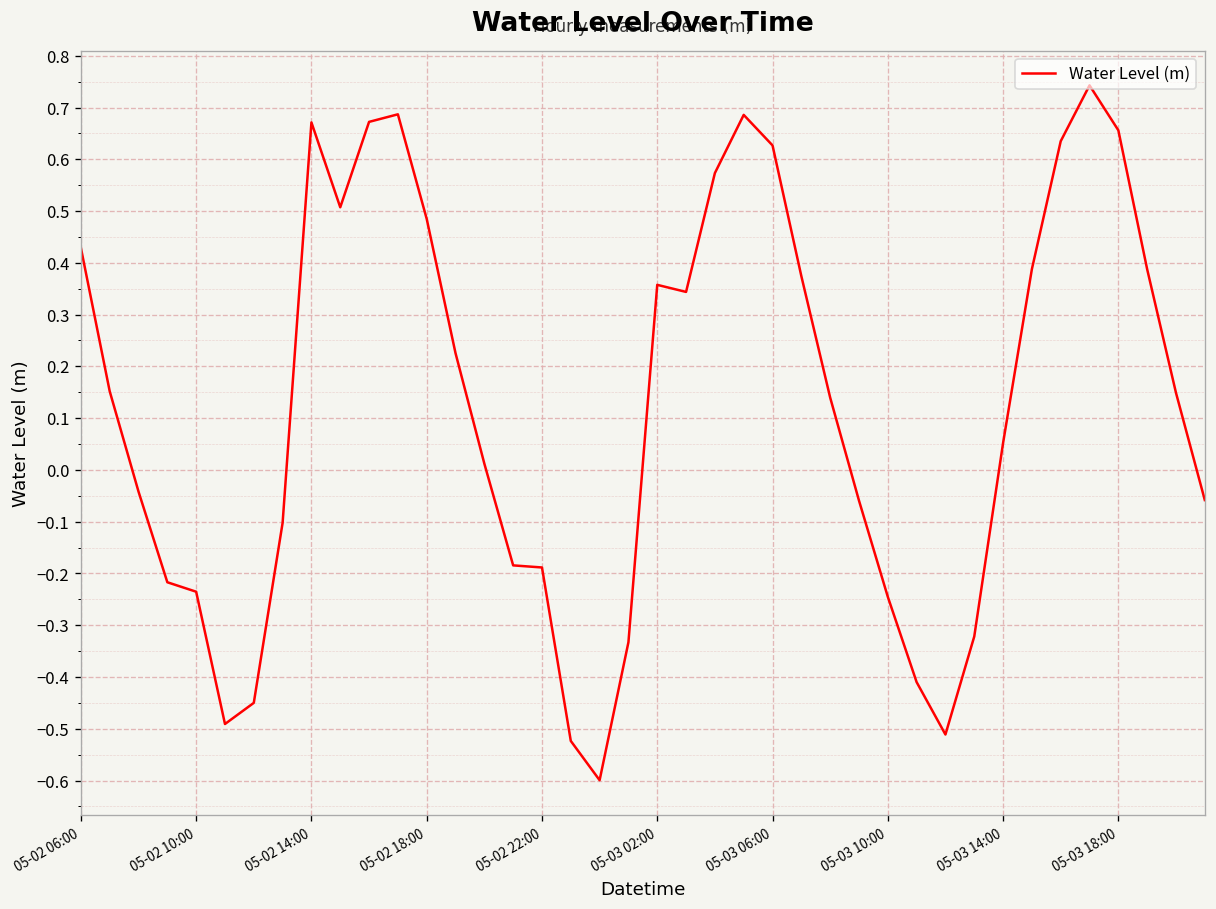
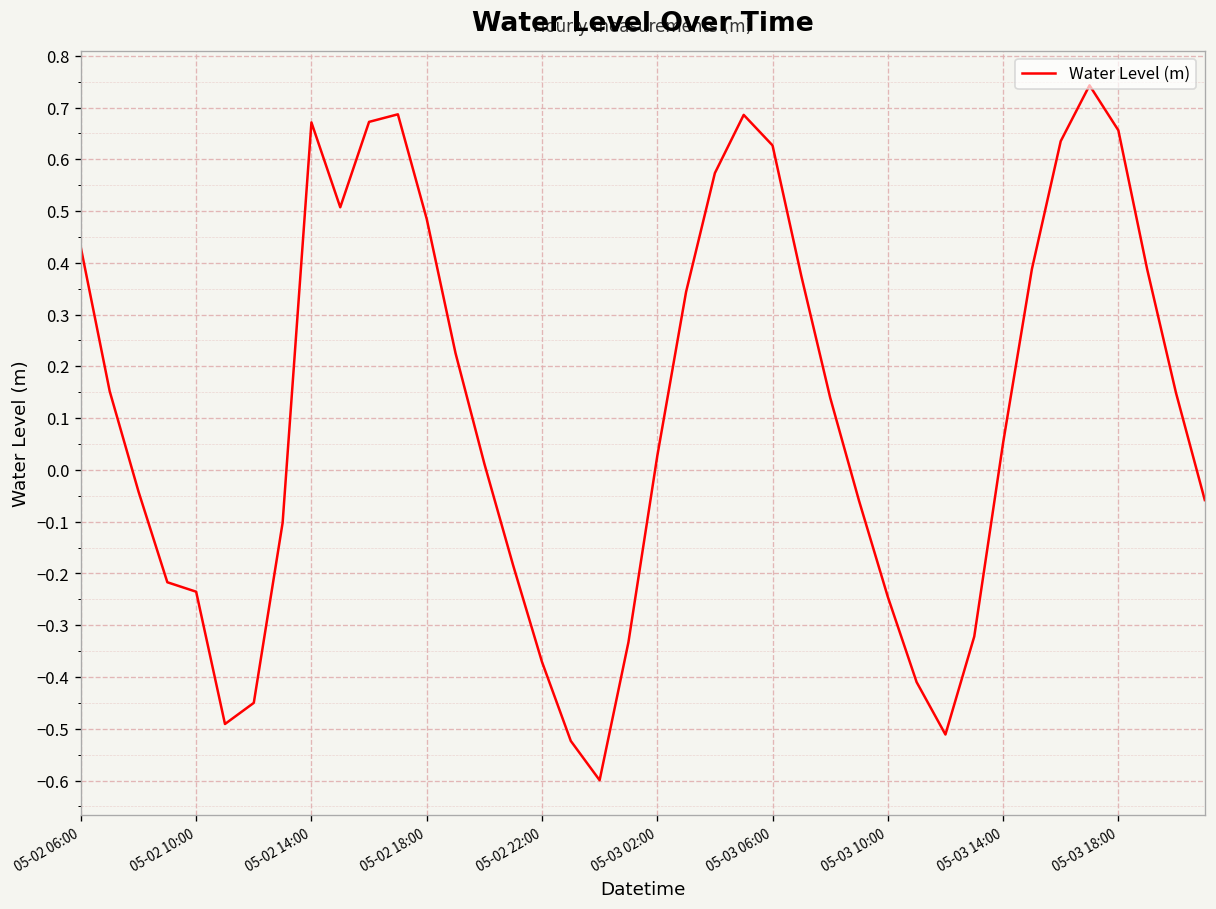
  {
    "05-02 06:00": 0.43,
    "05-02 10:00": -0.24,
    "05-02 14:00": 0.67,
    "05-02 18:00": 0.48,
-   "05-02 22:00": -0.19,
-   "05-03 02:00": 0.36,
+   "05-02 22:00": -0.37,
+   "05-03 02:00": 0.03,
    "05-03 06:00": 0.63,
    "05-03 10:00": -0.25,
    "05-03 14:00": 0.05,
    "05-03 18:00": 0.66
  }
